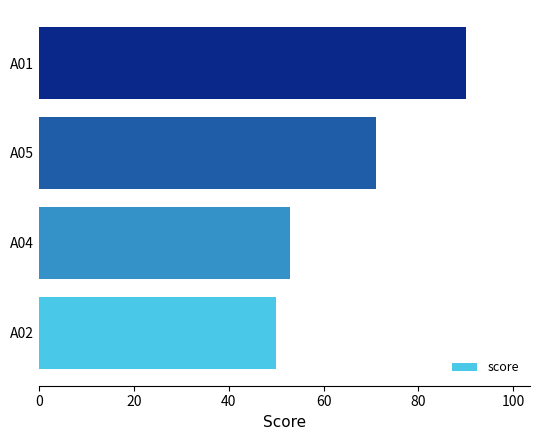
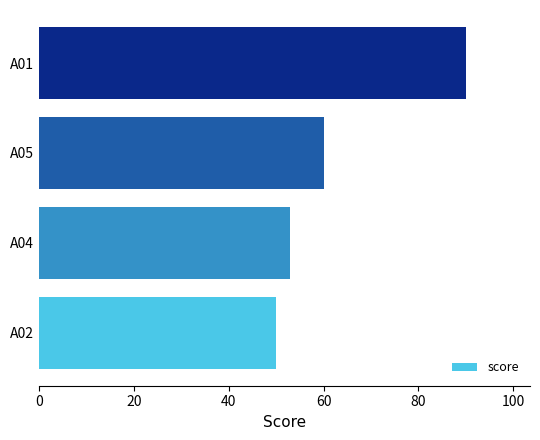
  {
    "A01": 90,
-   "A05": 71,
+   "A05": 60,
    "A04": 53,
    "A02": 50
  }
